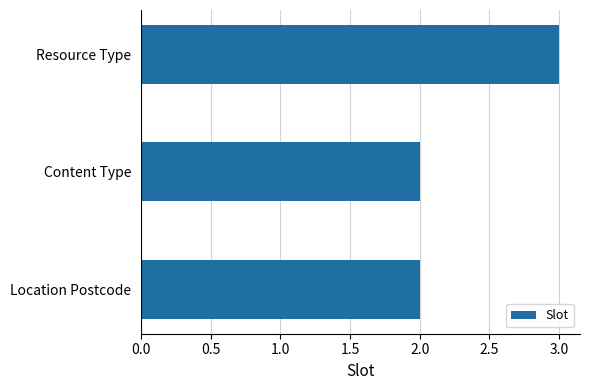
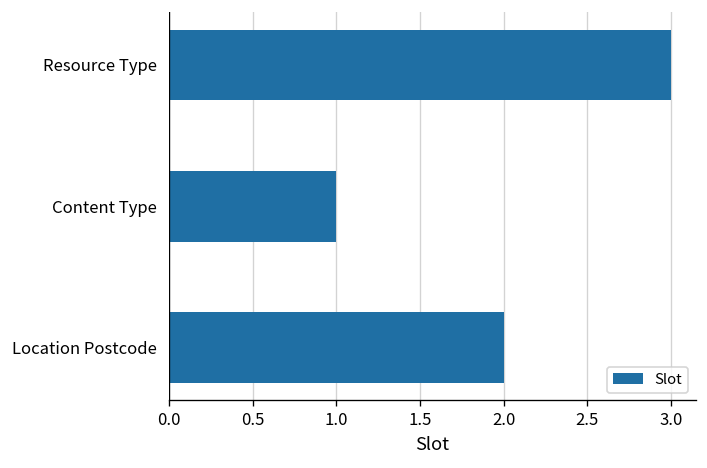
  {
    "Resource Type": 3,
-   "Content Type": 2,
+   "Content Type": 1,
    "Location Postcode": 2
  }
